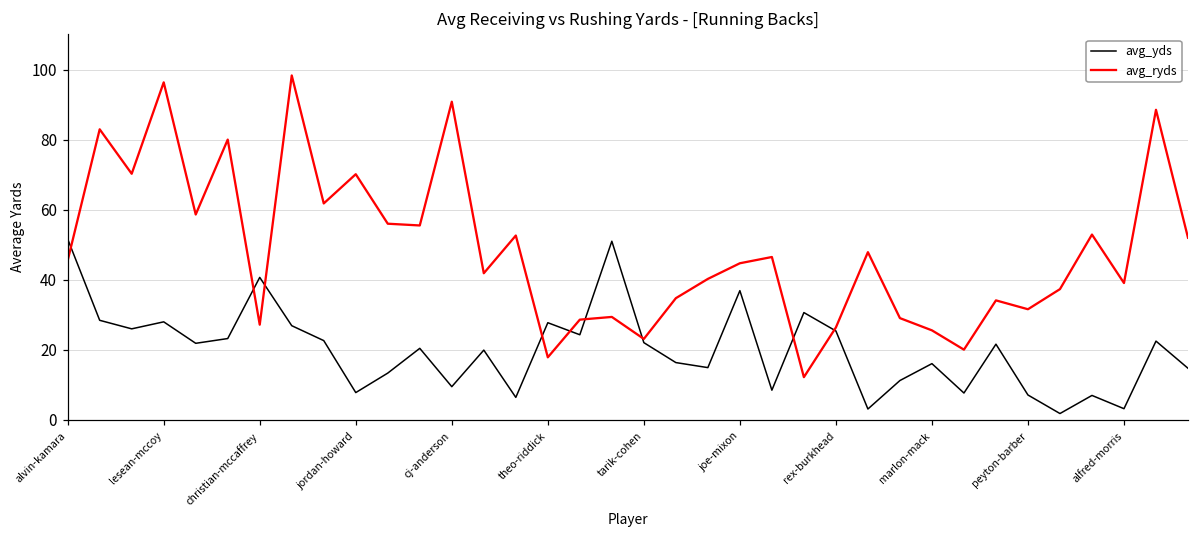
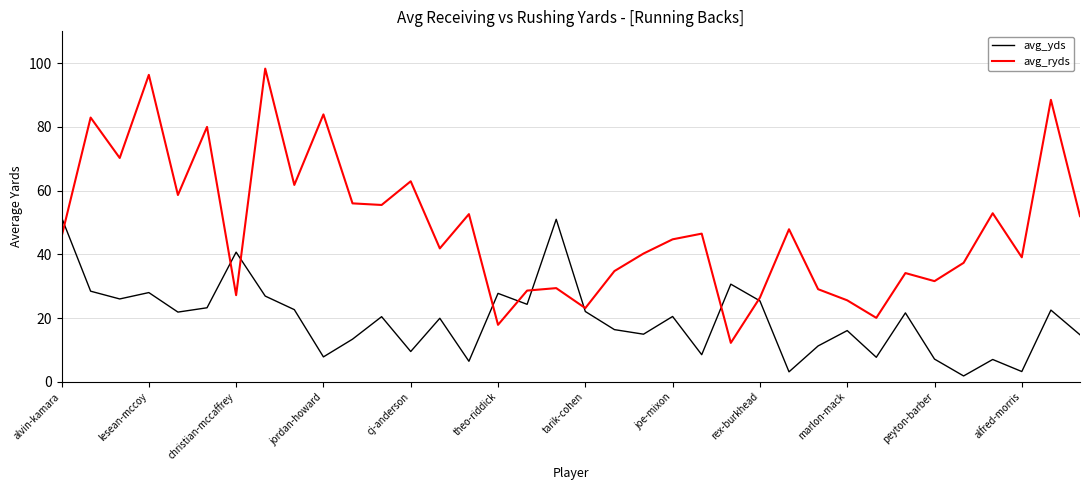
  {
    "avg_yds": {
      "alvin-kamara": 52,
      "lesean-mccoy": 28,
      "christian-mccaffrey": 41,
      "jordan-howard": 8,
      "cj-anderson": 10,
      "theo-riddick": 28,
      "tarik-cohen": 22,
-     "joe-mixon": 37,
+     "joe-mixon": 21,
      "rex-burkhead": 25,
      "marlon-mack": 16,
      "peyton-barber": 7,
      "alfred-morris": 3
    },
    "avg_ryds": {
      "alvin-kamara": 46,
      "lesean-mccoy": 96,
      "christian-mccaffrey": 27,
-     "jordan-howard": 70,
-     "cj-anderson": 91,
+     "jordan-howard": 84,
+     "cj-anderson": 63,
      "theo-riddick": 18,
      "tarik-cohen": 23,
      "joe-mixon": 45,
      "rex-burkhead": 26,
      "marlon-mack": 26,
      "peyton-barber": 32,
      "alfred-morris": 39
    }
  }
